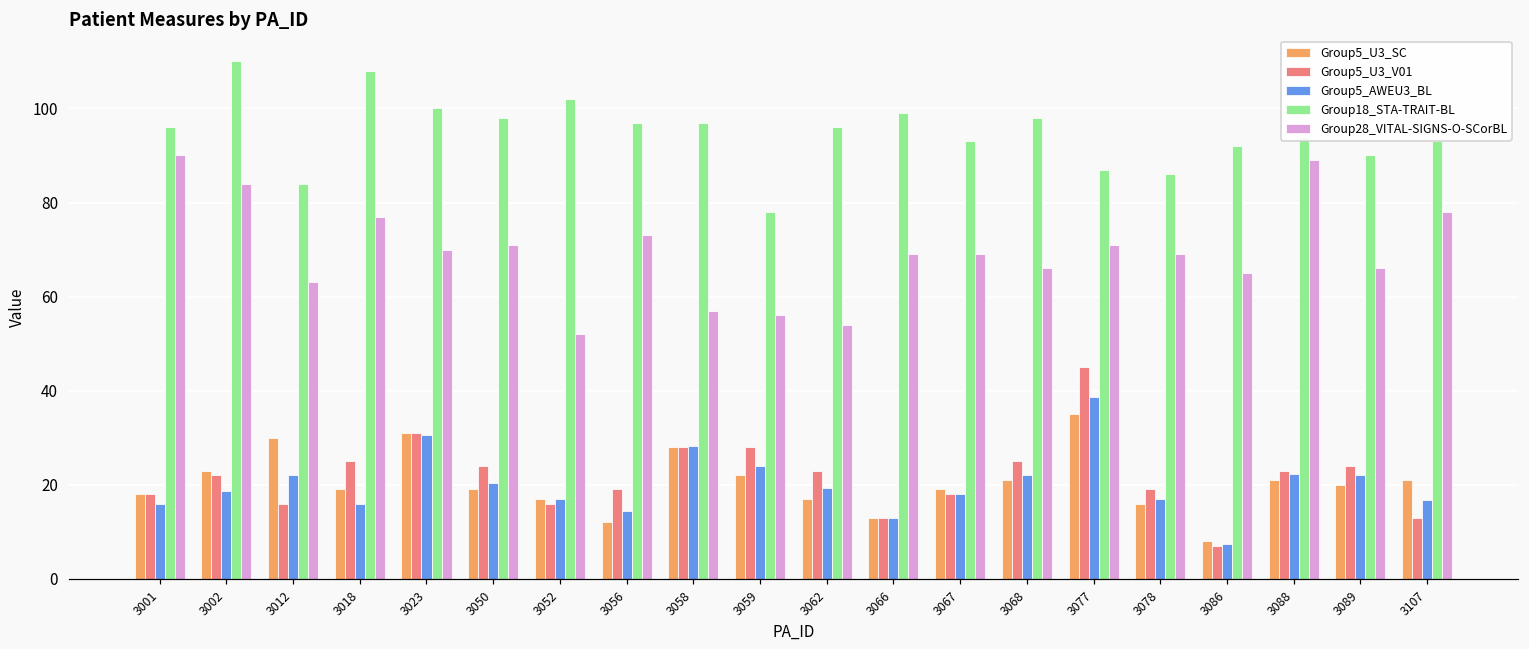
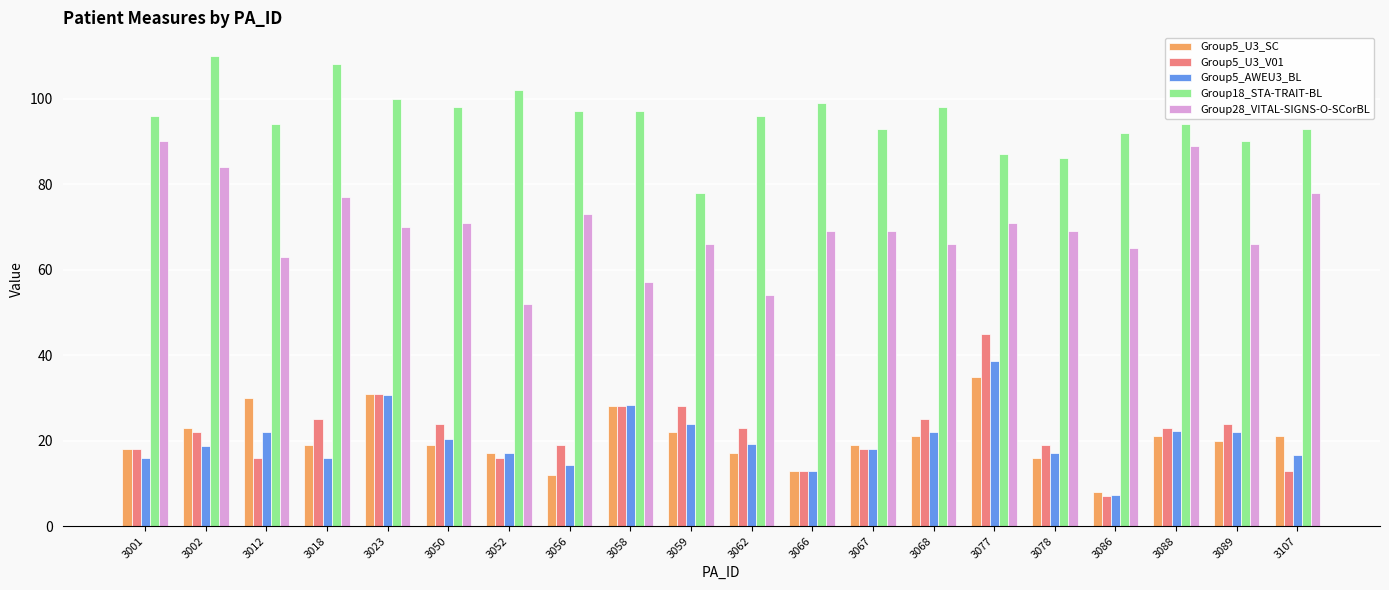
  {
    "Group5_AWEU3_BL": {
      "3001": 16,
      "3002": 19,
      "3012": 22,
      "3018": 16,
      "3023": 31,
      "3050": 20,
      "3052": 17,
      "3056": 14,
      "3058": 28,
      "3059": 24,
      "3062": 19,
      "3066": 13,
      "3067": 18,
      "3068": 22,
      "3077": 39,
      "3078": 17,
      "3086": 7,
      "3088": 22,
      "3089": 22,
      "3107": 17
    },
    "Group18_STA-TRAIT-BL": {
      "3001": 96,
      "3002": 110,
-     "3012": 84,
+     "3012": 94,
      "3018": 108,
      "3023": 100,
      "3050": 98,
      "3052": 102,
      "3056": 97,
      "3058": 97,
      "3059": 78,
      "3062": 96,
      "3066": 99,
      "3067": 93,
      "3068": 98,
      "3077": 87,
      "3078": 86,
      "3086": 92,
      "3088": 94,
      "3089": 90,
      "3107": 93
    },
    "Group28_VITAL-SIGNS-O-SCorBL": {
      "3001": 90,
      "3002": 84,
      "3012": 63,
      "3018": 77,
      "3023": 70,
      "3050": 71,
      "3052": 52,
      "3056": 73,
      "3058": 57,
-     "3059": 56,
+     "3059": 66,
      "3062": 54,
      "3066": 69,
      "3067": 69,
      "3068": 66,
      "3077": 71,
      "3078": 69,
      "3086": 65,
      "3088": 89,
      "3089": 66,
      "3107": 78
    }
  }
